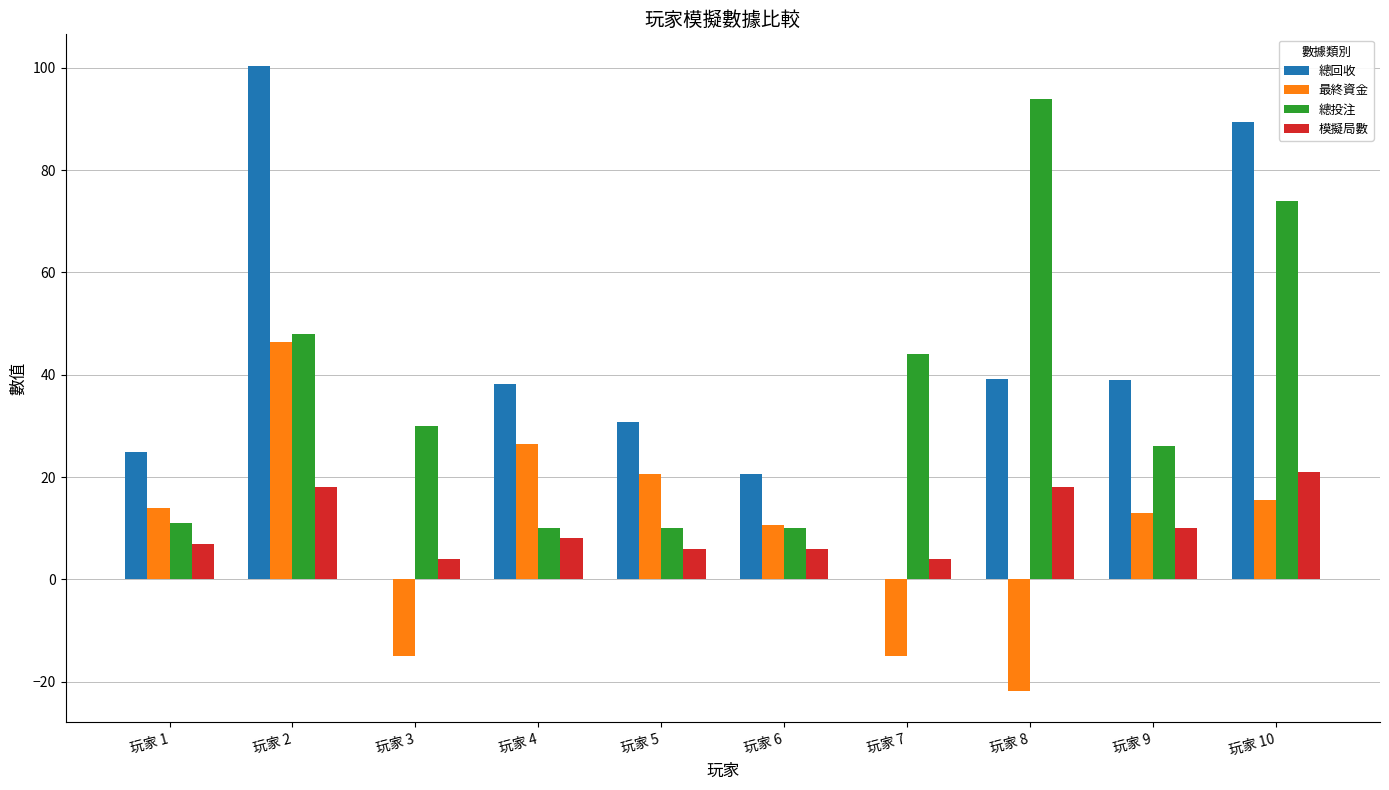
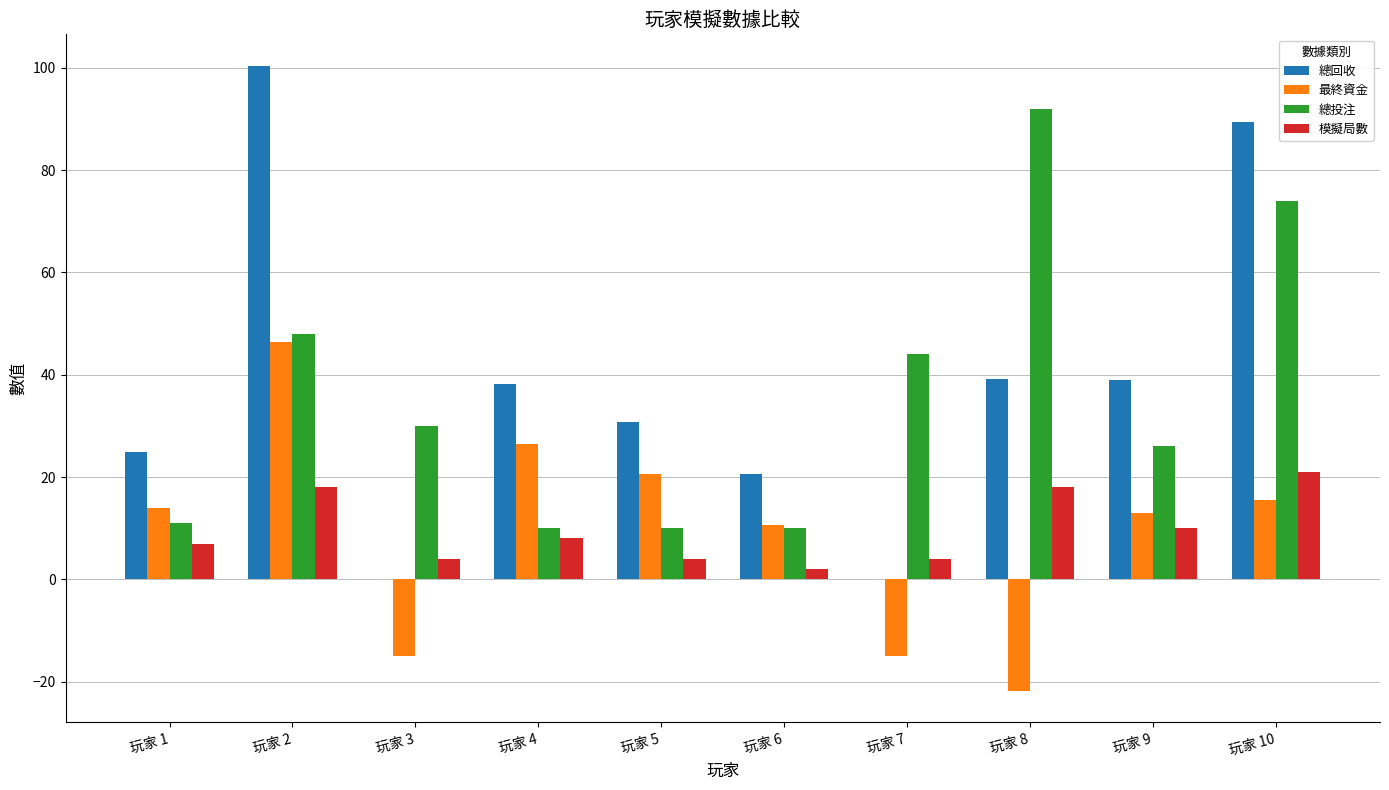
  {
    "總回收": {
      "玩家 1": 25,
      "玩家 2": 100,
      "玩家 3": 0,
      "玩家 4": 38,
      "玩家 5": 31,
      "玩家 6": 21,
      "玩家 7": 0,
      "玩家 8": 39,
      "玩家 9": 39,
      "玩家 10": 90
    },
    "最終資金": {
      "玩家 1": 14,
      "玩家 2": 46,
      "玩家 3": -15,
      "玩家 4": 26,
      "玩家 5": 21,
      "玩家 6": 11,
      "玩家 7": -15,
      "玩家 8": -22,
      "玩家 9": 13,
      "玩家 10": 16
    },
    "總投注": {
      "玩家 1": 11,
      "玩家 2": 48,
      "玩家 3": 30,
      "玩家 4": 10,
      "玩家 5": 10,
      "玩家 6": 10,
      "玩家 7": 44,
-     "玩家 8": 94,
+     "玩家 8": 92,
      "玩家 9": 26,
      "玩家 10": 74
    },
    "模擬局數": {
      "玩家 1": 7,
      "玩家 2": 18,
      "玩家 3": 4,
      "玩家 4": 8,
-     "玩家 5": 6,
-     "玩家 6": 6,
+     "玩家 5": 4,
+     "玩家 6": 2,
      "玩家 7": 4,
      "玩家 8": 18,
      "玩家 9": 10,
      "玩家 10": 21
    }
  }
